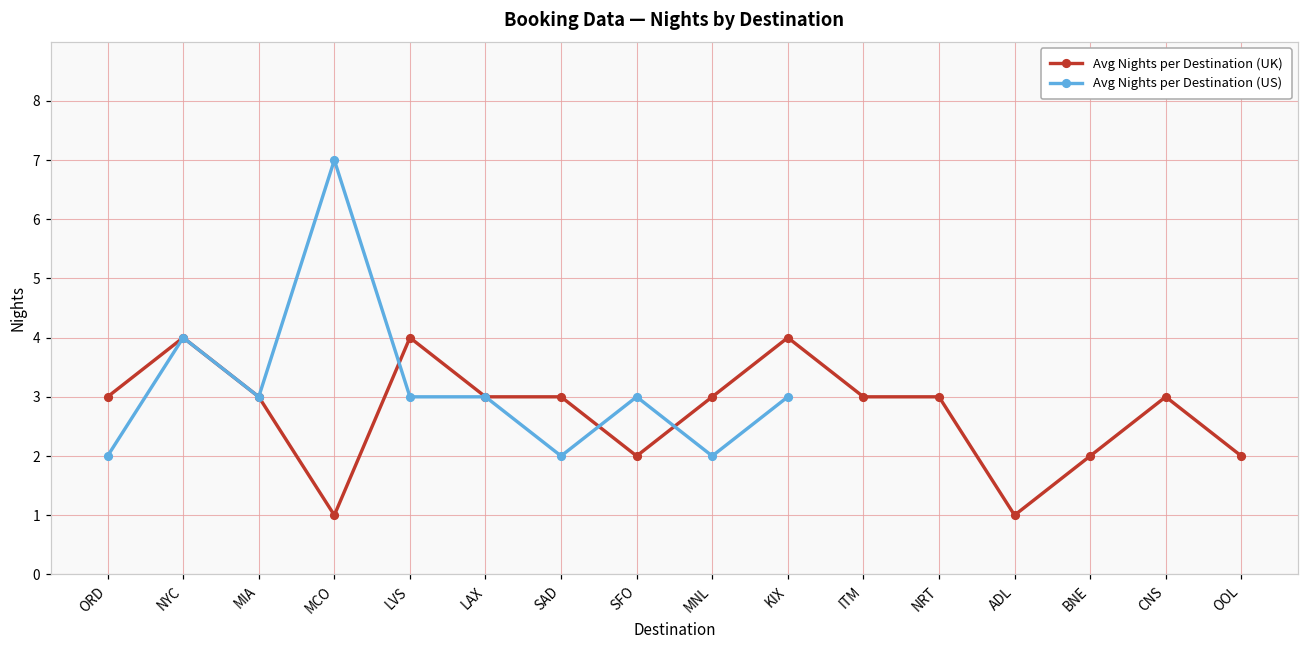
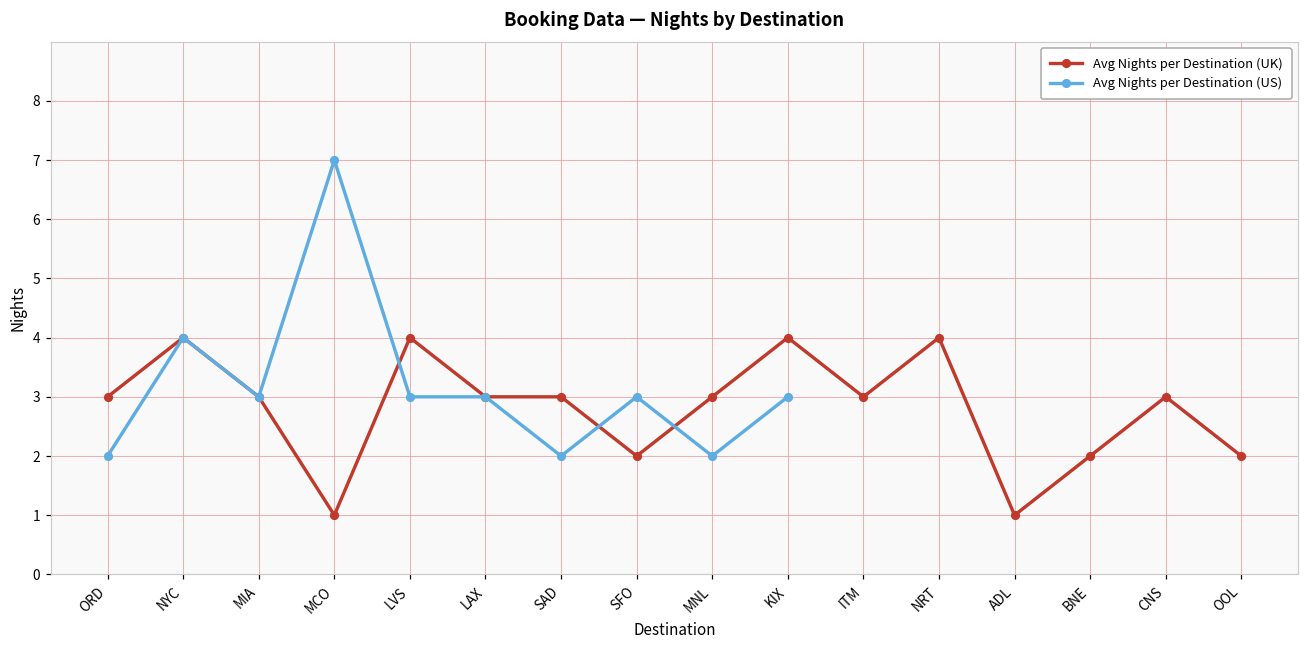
  {
    "Avg Nights per Destination (UK)": {
      "ORD": 3,
      "MCO": 1,
      "LVS": 4,
      "SAD": 3,
      "SFO": 2,
      "MNL": 3,
      "KIX": 4,
      "ITM": 3,
-     "NRT": 3,
+     "NRT": 4,
      "ADL": 1,
      "BNE": 2,
      "CNS": 3,
      "OOL": 2
    },
    "Avg Nights per Destination (US)": {
      "ORD": 2,
      "MCO": 7,
      "LVS": 3,
      "SAD": 2,
      "SFO": 3,
      "MNL": 2,
      "KIX": 3
    }
  }
